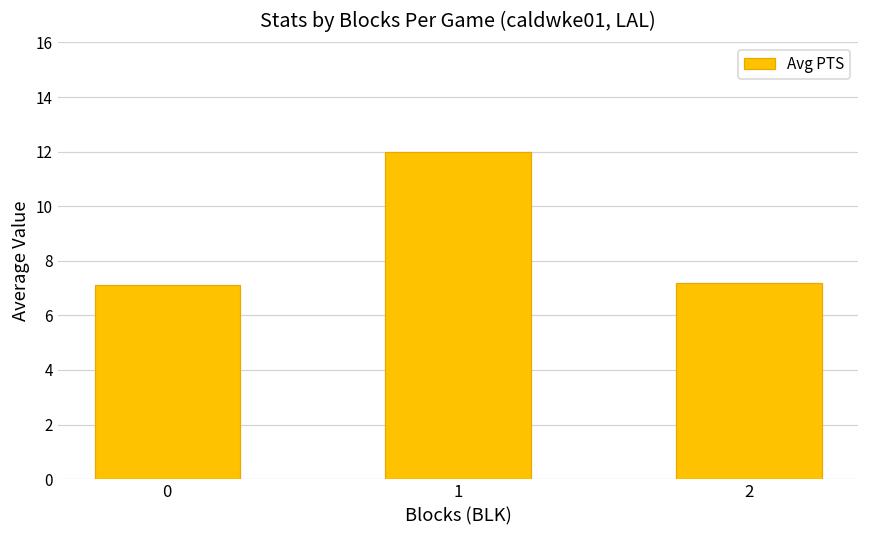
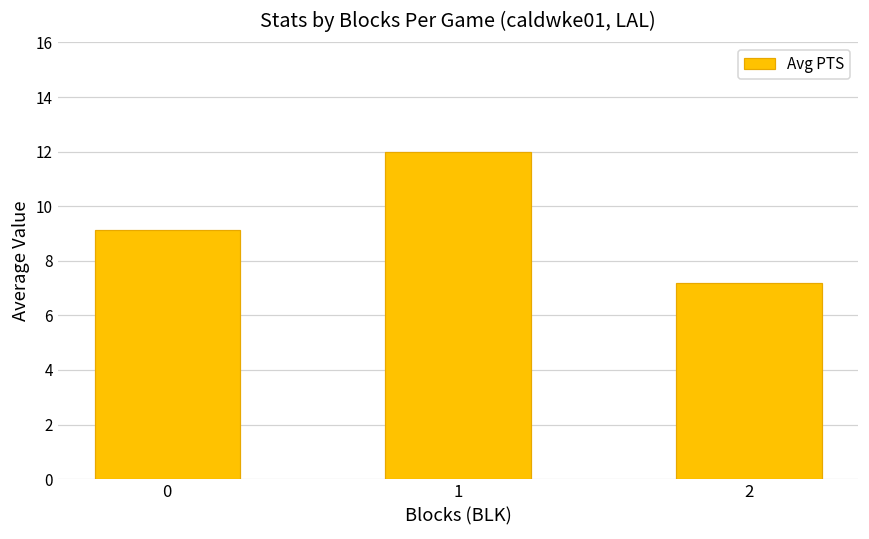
  {
-   "0": 7.1,
+   "0": 9.1,
    "1": 12.0,
    "2": 7.2
  }
